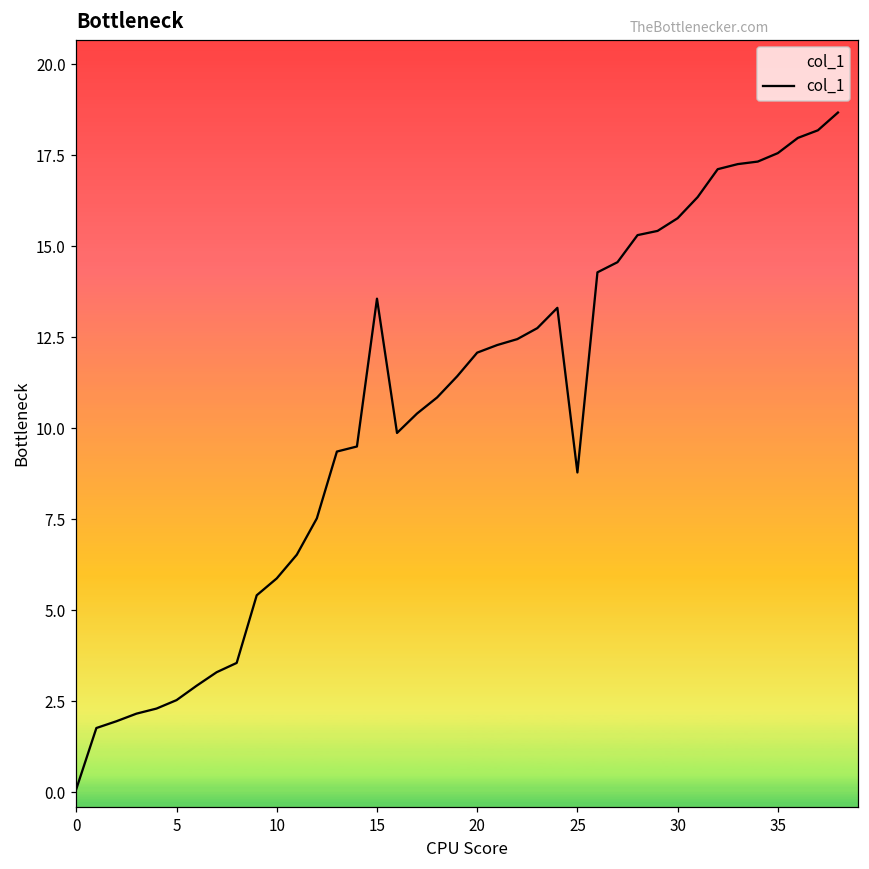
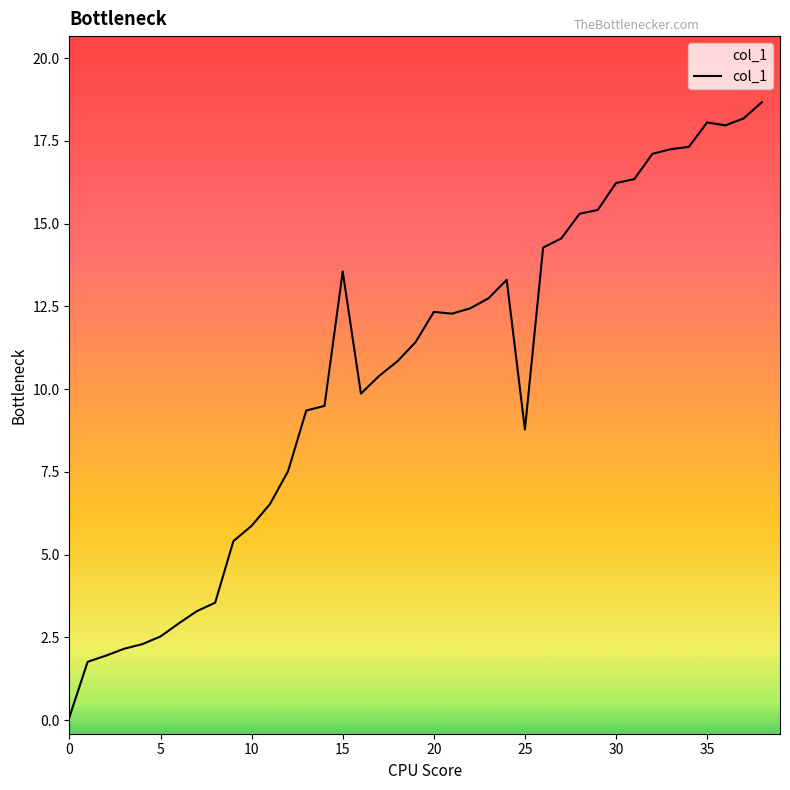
  {
    "0": 0.1,
    "5": 2.5,
    "10": 5.9,
    "15": 13.6,
-   "20": 12.1,
+   "20": 12.3,
    "25": 8.8,
-   "30": 15.8,
-   "35": 17.6
+   "30": 16.2,
+   "35": 18.1
  }
